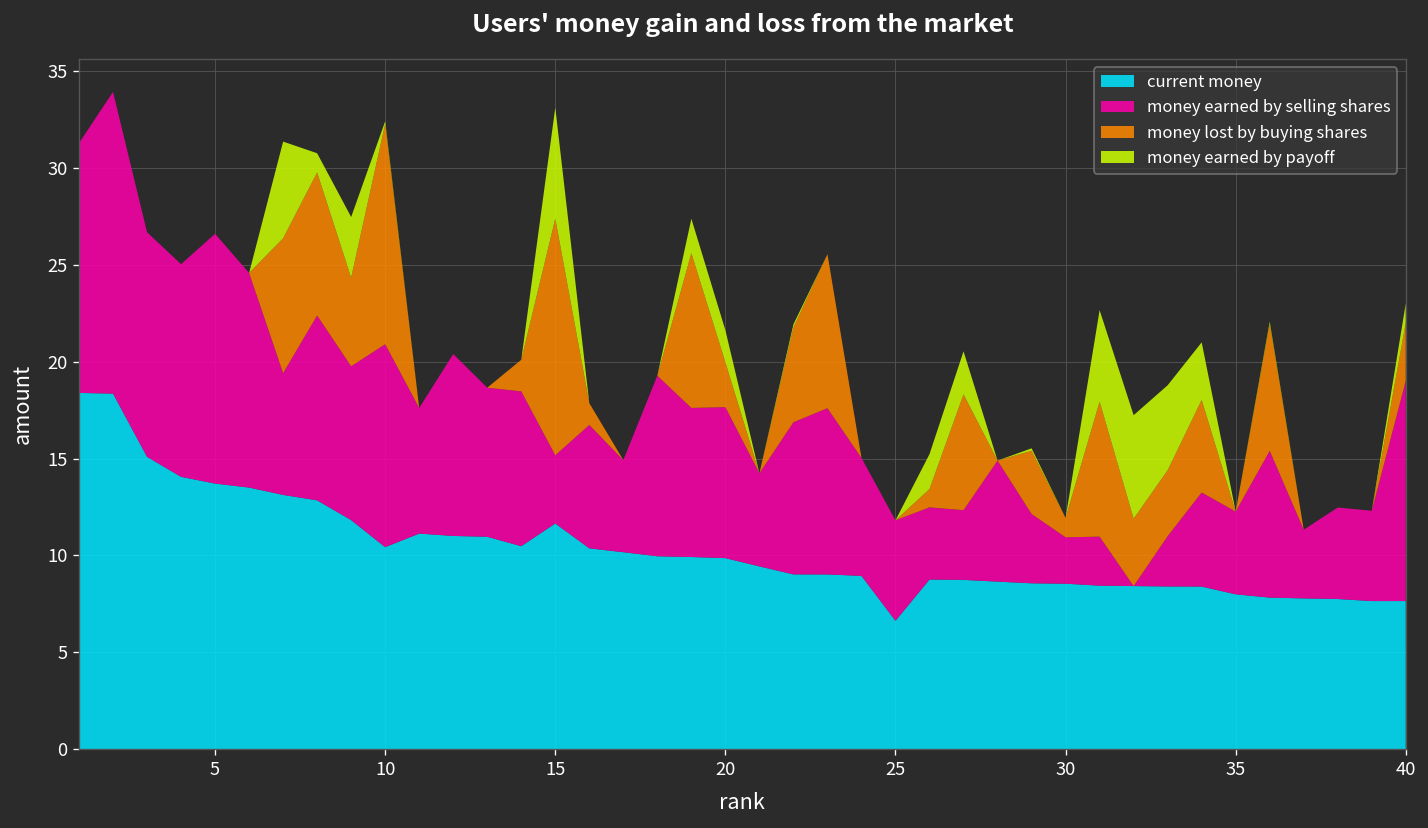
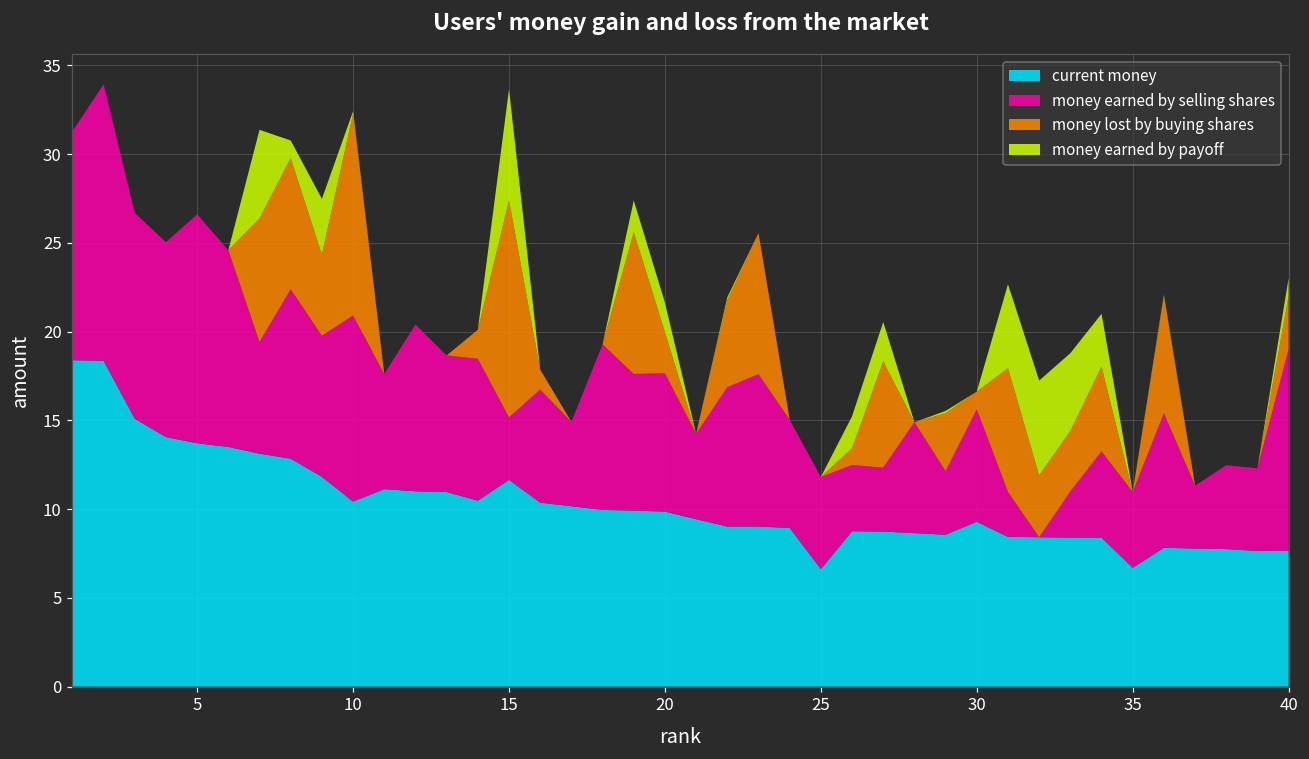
  {
    "current money": {
      "5": 13.7,
      "10": 10.4,
      "15": 11.6,
      "20": 9.9,
      "25": 6.6,
-     "30": 8.5,
-     "35": 8.0,
+     "30": 9.3,
+     "35": 6.7,
      "40": 7.6
    },
    "money earned by selling shares": {
      "10": 10.5,
      "15": 3.5,
      "20": 7.8,
-     "30": 2.4,
+     "30": 6.3,
      "40": 11.4
    },
    "money lost by buying shares": {
      "15": 12.2,
      "20": 2.3,
      "40": 3.0
    },
    "money earned by payoff": {
-     "15": 5.7,
+     "15": 6.3,
      "20": 1.7,
      "40": 1.0
    }
  }
